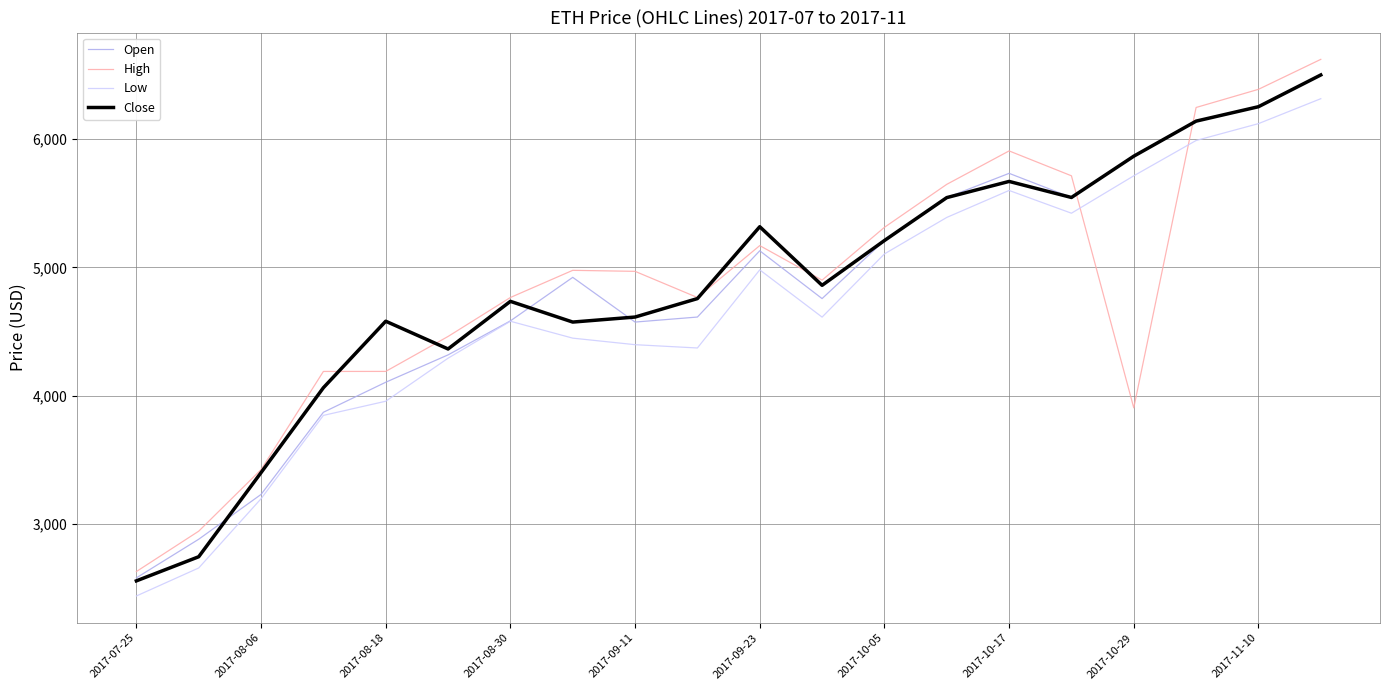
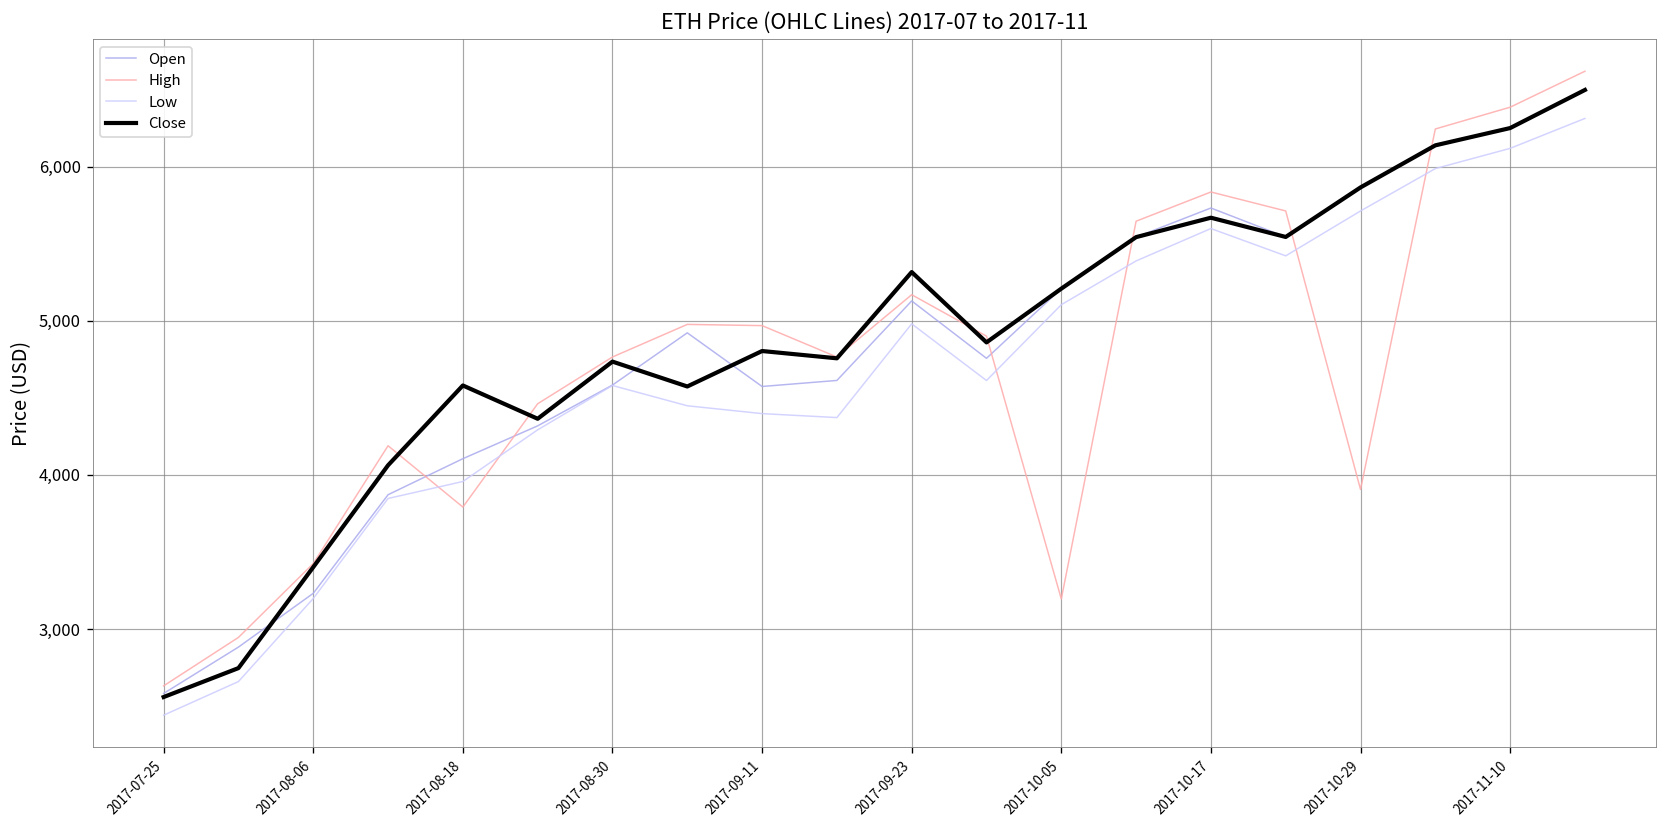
  {
    "High": {
      "2017-07-25": "2,630",
      "2017-08-06": "3,430",
-     "2017-08-18": "4,190",
+     "2017-08-18": "3,790",
      "2017-08-30": "4,770",
      "2017-09-11": "4,970",
      "2017-09-23": "5,170",
-     "2017-10-05": "5,310",
-     "2017-10-17": "5,910",
+     "2017-10-05": "3,200",
+     "2017-10-17": "5,840",
      "2017-10-29": "3,910",
      "2017-11-10": "6,390"
    },
    "Close": {
      "2017-07-25": "2,560",
      "2017-08-06": "3,400",
      "2017-08-18": "4,580",
      "2017-08-30": "4,740",
-     "2017-09-11": "4,610",
+     "2017-09-11": "4,800",
      "2017-09-23": "5,320",
      "2017-10-17": "5,670"
    }
  }
